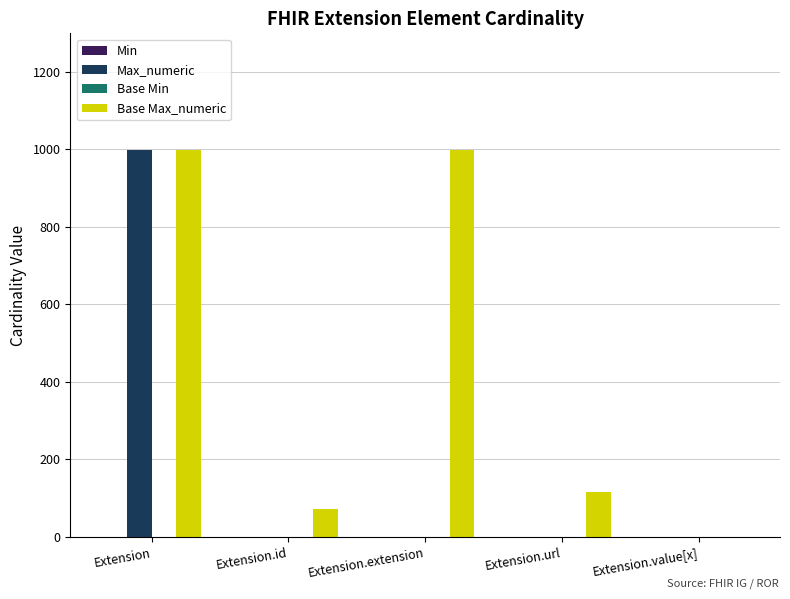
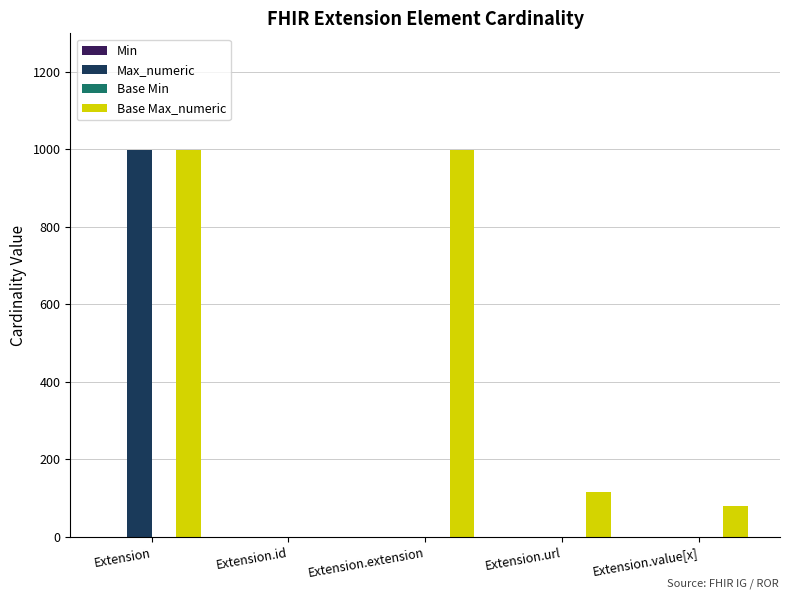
  {
    "Base Min": {
      "Extension": 0,
      "Extension.id": 0,
      "Extension.extension": 0,
      "Extension.value[x]": 0
    },
    "Base Max_numeric": {
      "Extension": 1000,
-     "Extension.id": 70,
+     "Extension.id": 0,
      "Extension.extension": 1000,
      "Extension.url": 120,
-     "Extension.value[x]": 0
+     "Extension.value[x]": 80
    }
  }
